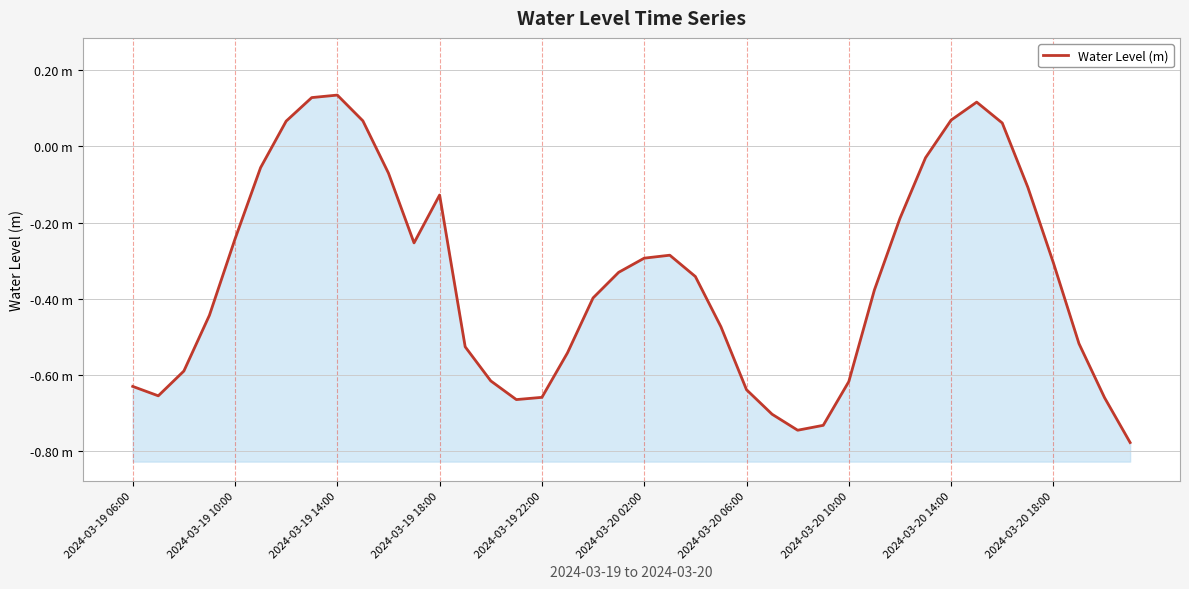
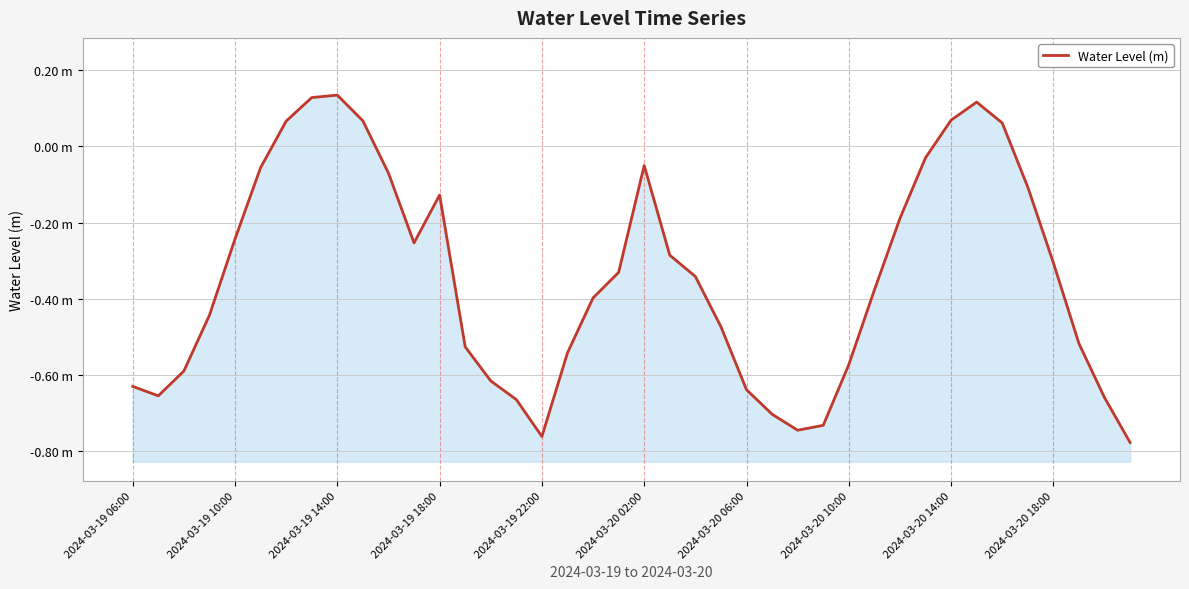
  {
    "2024-03-19 06:00": "-0.63 m",
    "2024-03-19 10:00": "-0.24 m",
    "2024-03-19 14:00": "0.13 m",
    "2024-03-19 18:00": "-0.13 m",
-   "2024-03-19 22:00": "-0.66 m",
-   "2024-03-20 02:00": "-0.29 m",
+   "2024-03-19 22:00": "-0.76 m",
+   "2024-03-20 02:00": "-0.05 m",
    "2024-03-20 06:00": "-0.64 m",
-   "2024-03-20 10:00": "-0.62 m",
+   "2024-03-20 10:00": "-0.57 m",
    "2024-03-20 14:00": "0.07 m",
    "2024-03-20 18:00": "-0.31 m"
  }
